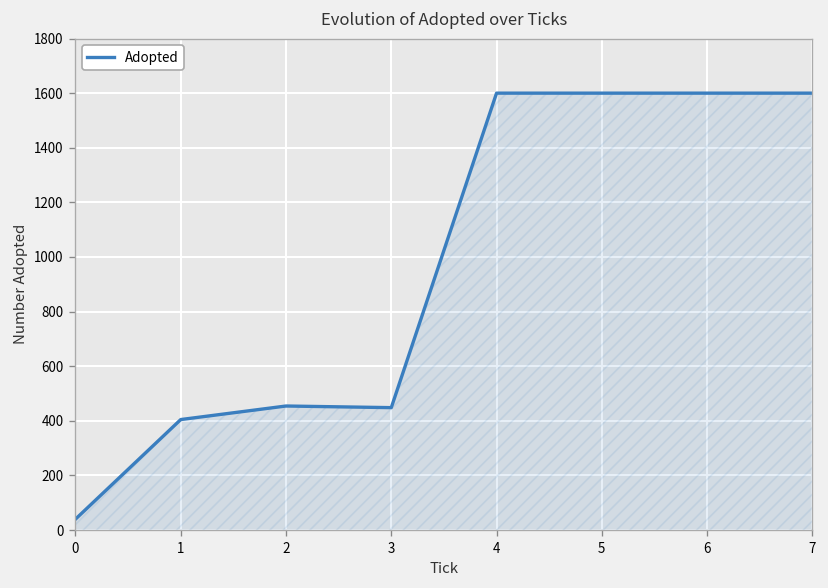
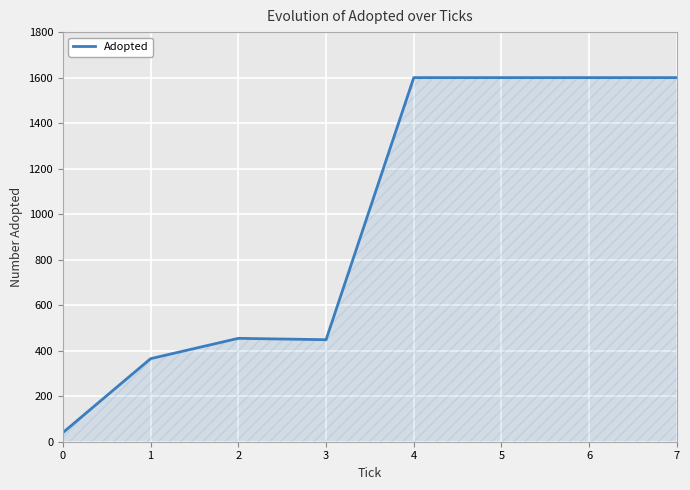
  {
    "0": 40,
-   "1": 400,
+   "1": 370,
    "2": 450,
    "3": 450,
    "4": 1600,
    "5": 1600,
    "6": 1600,
    "7": 1600
  }
